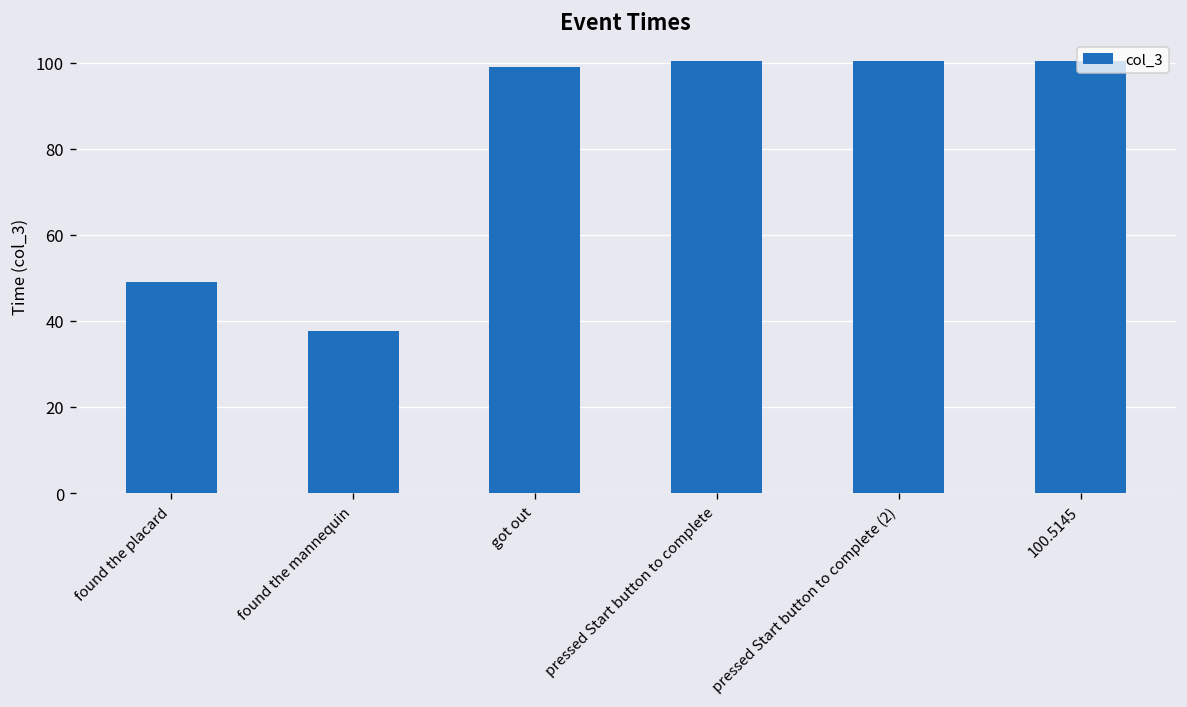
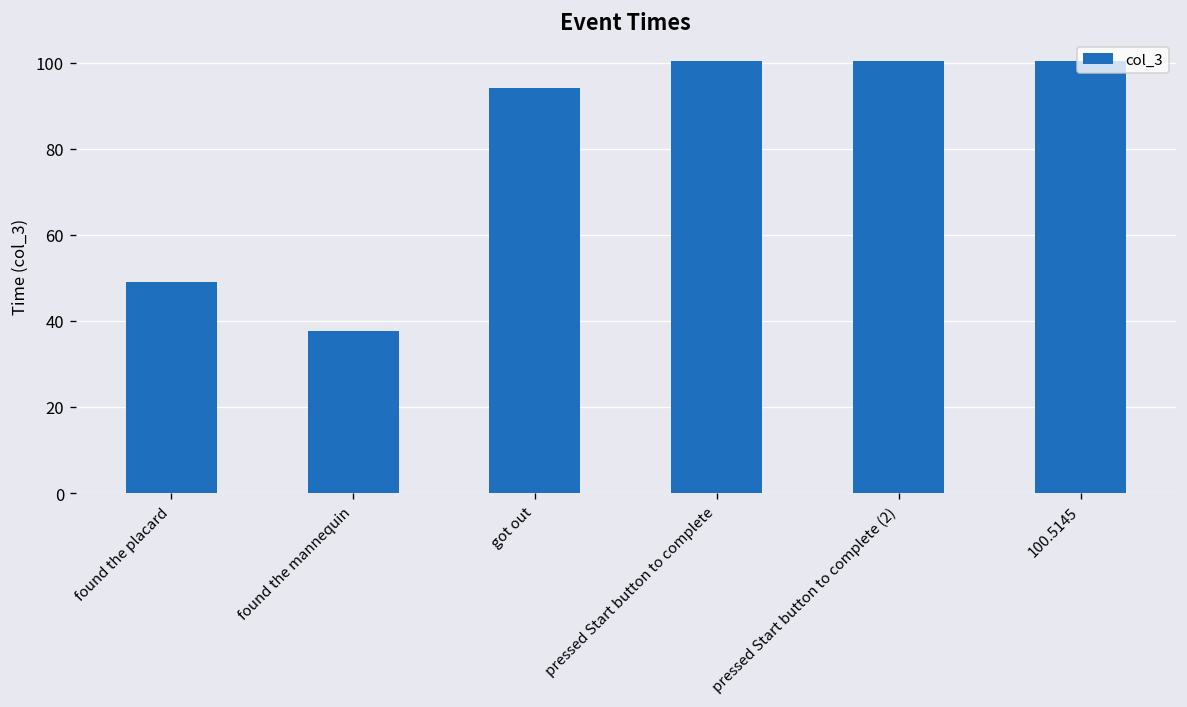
  {
    "found the placard": 49,
    "found the mannequin": 38,
-   "got out": 99,
+   "got out": 94,
    "pressed Start button to complete": 100,
    "pressed Start button to complete (2)": 100
  }
